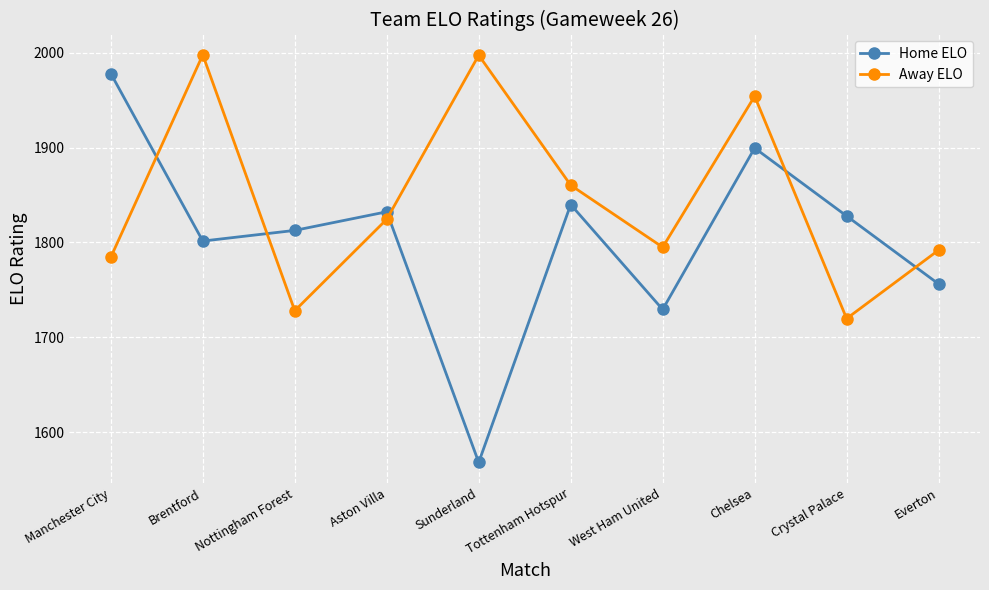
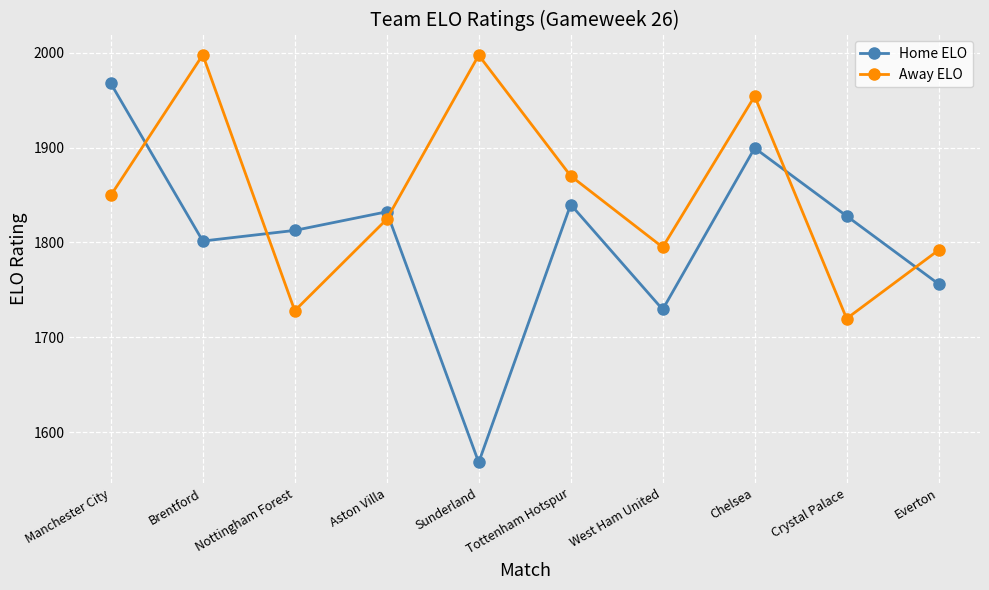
  {
    "Home ELO": {
-     "Manchester City": 1980,
+     "Manchester City": 1970,
      "Brentford": 1800,
      "Nottingham Forest": 1810,
      "Aston Villa": 1830,
      "Sunderland": 1570,
      "Tottenham Hotspur": 1840,
      "West Ham United": 1730,
      "Chelsea": 1900,
      "Crystal Palace": 1830,
      "Everton": 1760
    },
    "Away ELO": {
-     "Manchester City": 1780,
+     "Manchester City": 1850,
      "Brentford": 2000,
      "Nottingham Forest": 1730,
      "Aston Villa": 1820,
      "Sunderland": 2000,
-     "Tottenham Hotspur": 1860,
+     "Tottenham Hotspur": 1870,
      "West Ham United": 1790,
      "Chelsea": 1950,
      "Crystal Palace": 1720,
      "Everton": 1790
    }
  }
